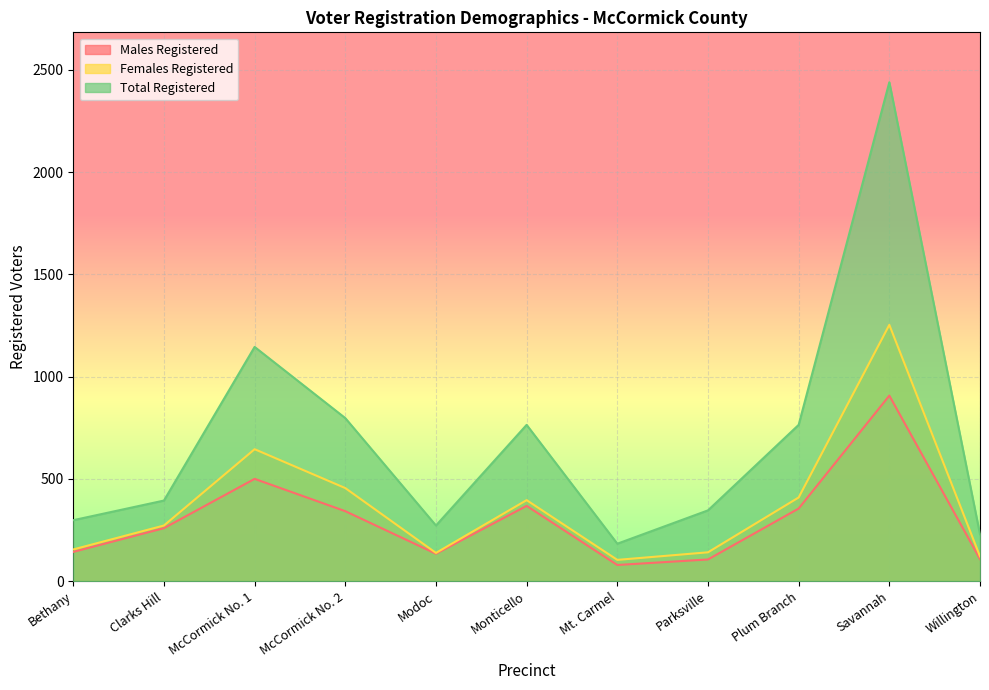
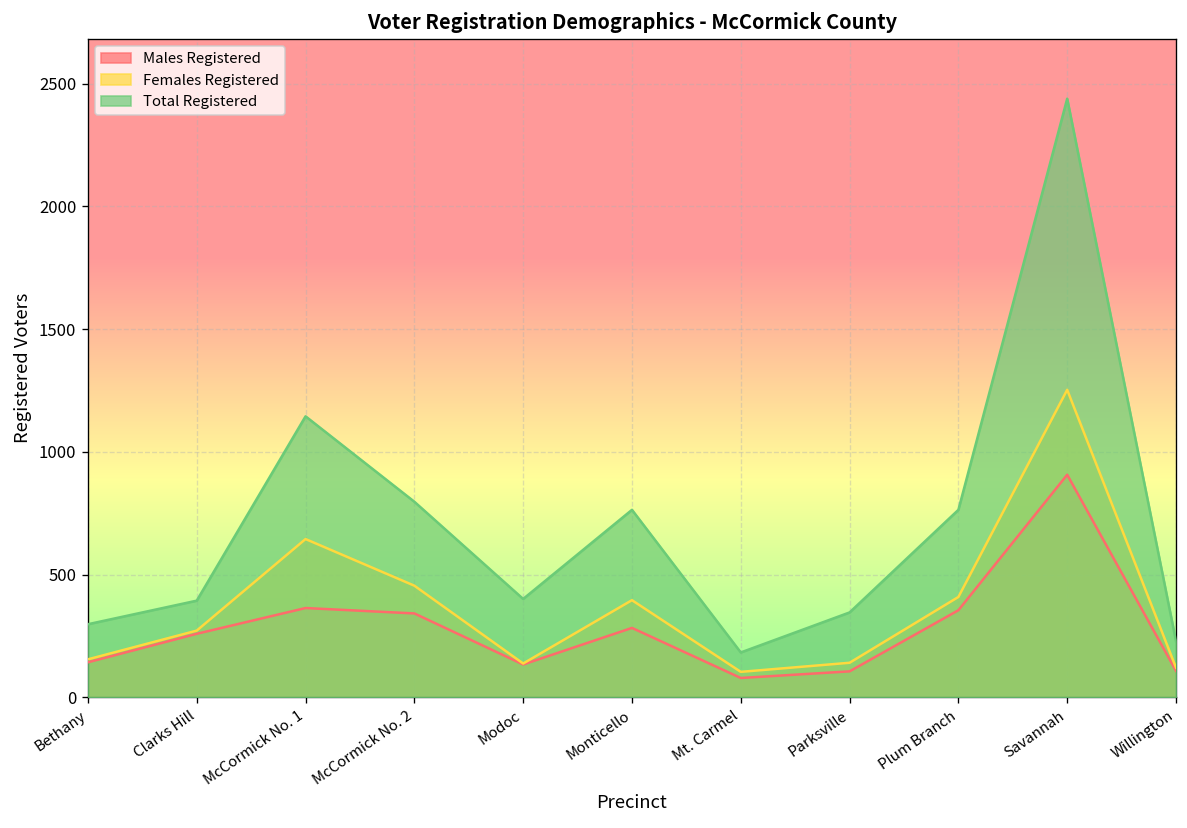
  {
    "Males Registered": {
      "Clarks Hill": 260,
-     "McCormick No. 1": 500,
+     "McCormick No. 1": 360,
      "McCormick No. 2": 340,
-     "Monticello": 370,
+     "Monticello": 280,
      "Mt. Carmel": 80,
      "Parksville": 110,
      "Plum Branch": 360,
      "Savannah": 910,
      "Willington": 110
    },
    "Females Registered": {
      "Clarks Hill": 270,
      "McCormick No. 1": 650,
      "McCormick No. 2": 460,
      "Monticello": 400,
      "Mt. Carmel": 100,
      "Parksville": 140,
      "Plum Branch": 410,
      "Savannah": 1250,
      "Willington": 120
    },
    "Total Registered": {
      "Bethany": 300,
      "Clarks Hill": 390,
      "McCormick No. 1": 1150,
      "McCormick No. 2": 800,
-     "Modoc": 270,
+     "Modoc": 400,
      "Monticello": 760,
      "Mt. Carmel": 180,
      "Parksville": 350,
      "Plum Branch": 760,
      "Savannah": 2440,
      "Willington": 230
    }
  }
